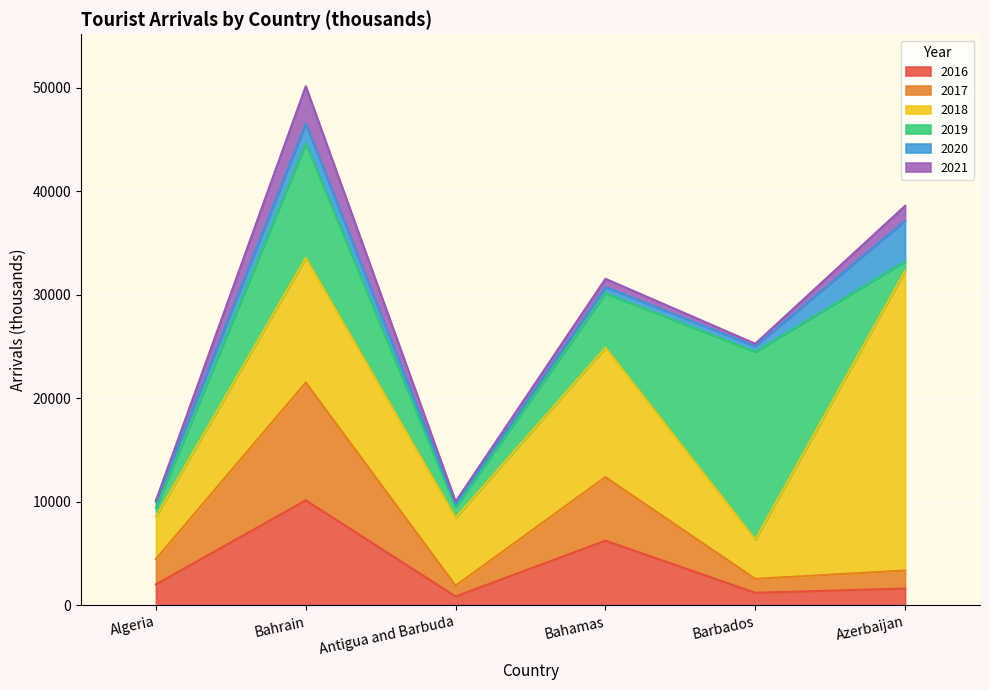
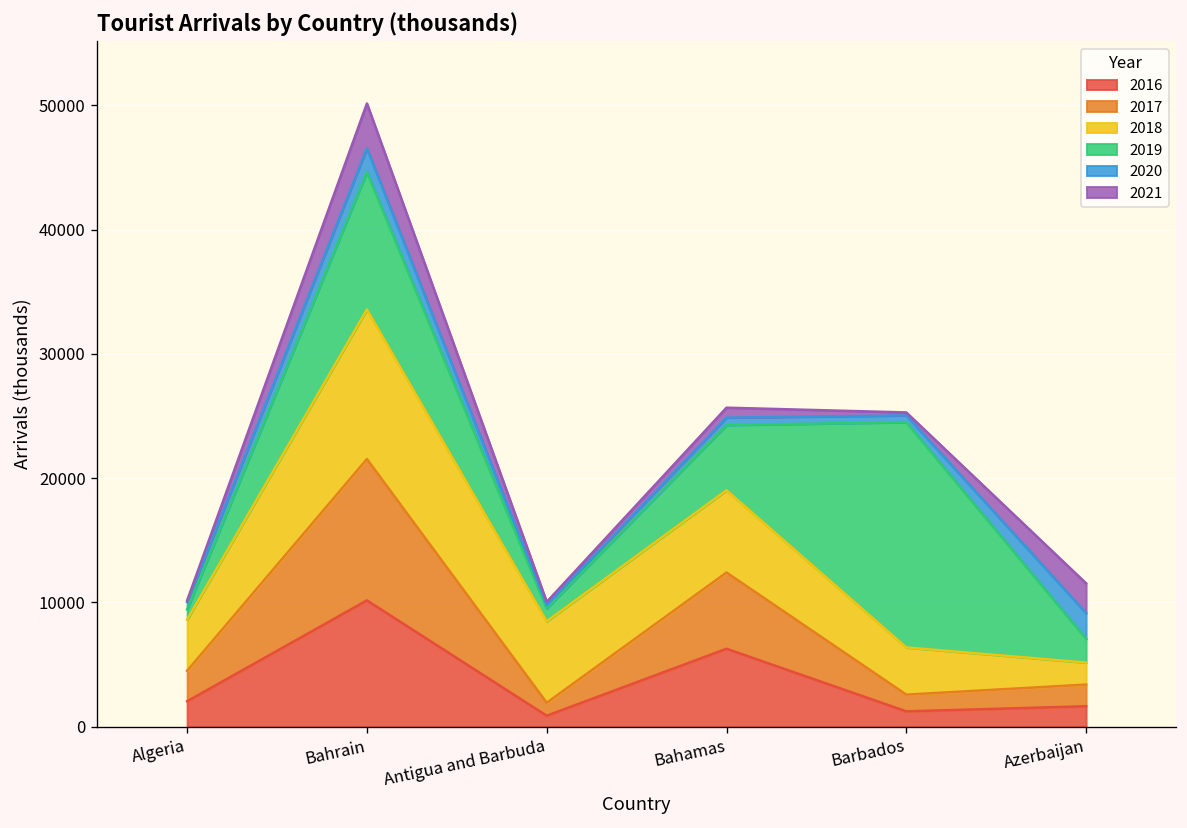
  {
    "2018": {
      "Algeria": 4100,
      "Bahrain": 12000,
      "Antigua and Barbuda": 6600,
-     "Bahamas": 12500,
+     "Bahamas": 6600,
      "Barbados": 3800,
-     "Azerbaijan": 28900
+     "Azerbaijan": 1800
    },
    "2019": {
      "Algeria": 800,
      "Bahrain": 11100,
      "Antigua and Barbuda": 1000,
      "Bahamas": 5200,
      "Barbados": 18100,
-     "Azerbaijan": 900
+     "Azerbaijan": 1900
    },
    "2020": {
      "Bahrain": 1900,
      "Antigua and Barbuda": 300,
      "Bahamas": 600,
-     "Azerbaijan": 3900
+     "Azerbaijan": 2100
    },
    "2021": {
      "Bahrain": 3600,
      "Antigua and Barbuda": 300,
      "Bahamas": 800,
-     "Azerbaijan": 1400
+     "Azerbaijan": 2400
    }
  }
